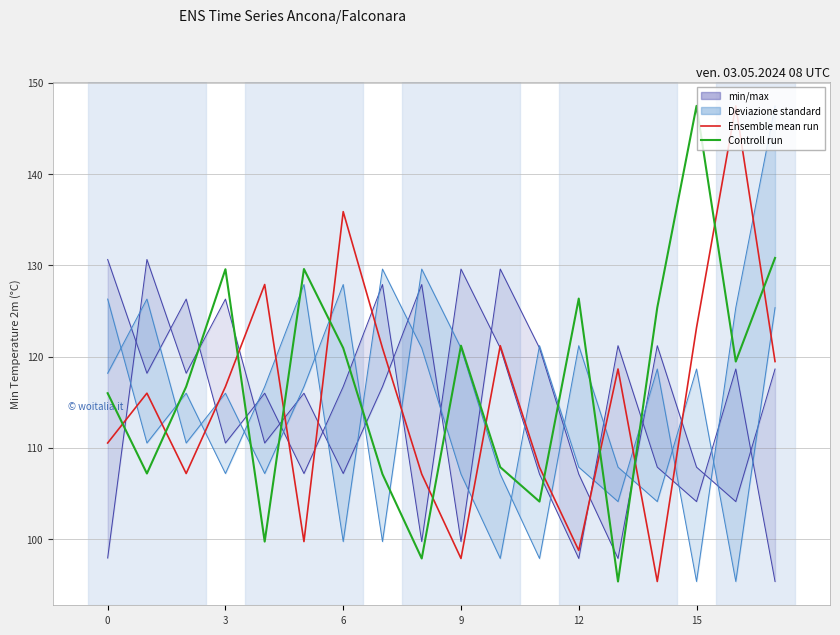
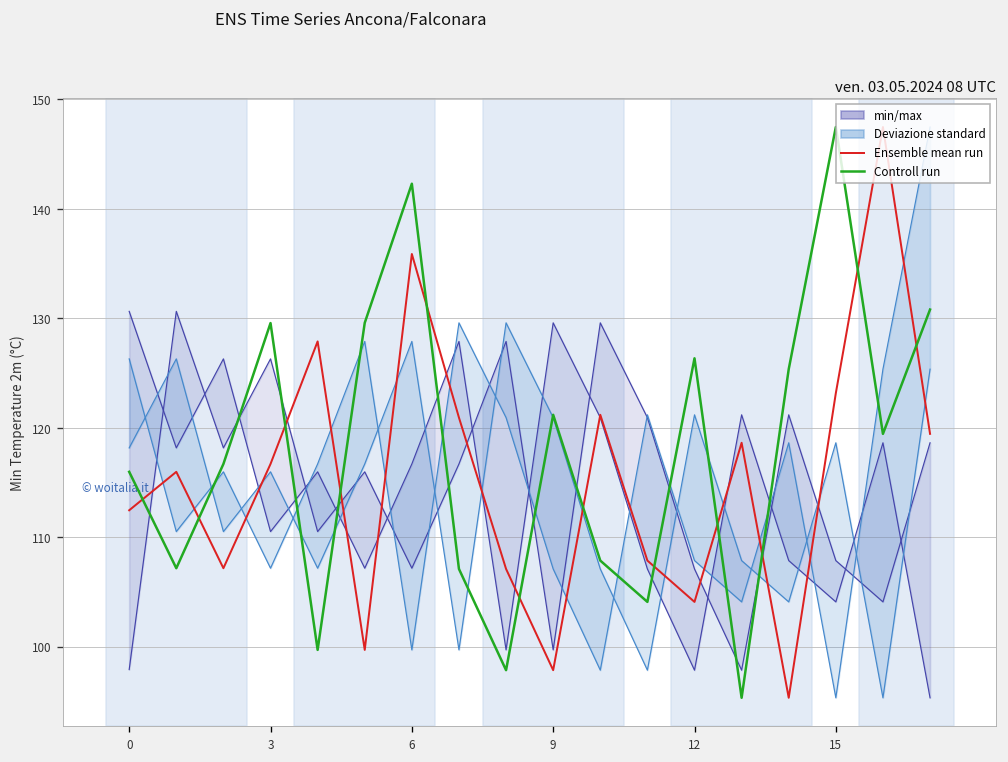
  {
    "Ensemble mean run": {
-     "0": 111,
+     "0": 112,
      "3": 117,
      "6": 136,
      "9": 98,
-     "12": 99,
+     "12": 104,
      "15": 123
    },
    "Controll run": {
      "0": 116,
      "3": 130,
-     "6": 121,
+     "6": 142,
      "12": 126,
      "15": 147
    }
  }
